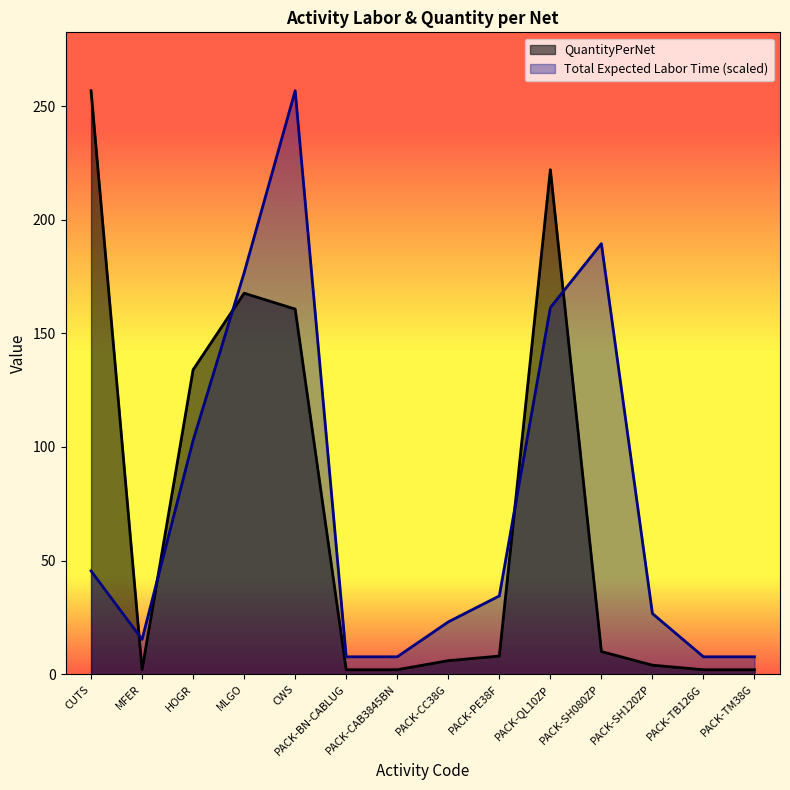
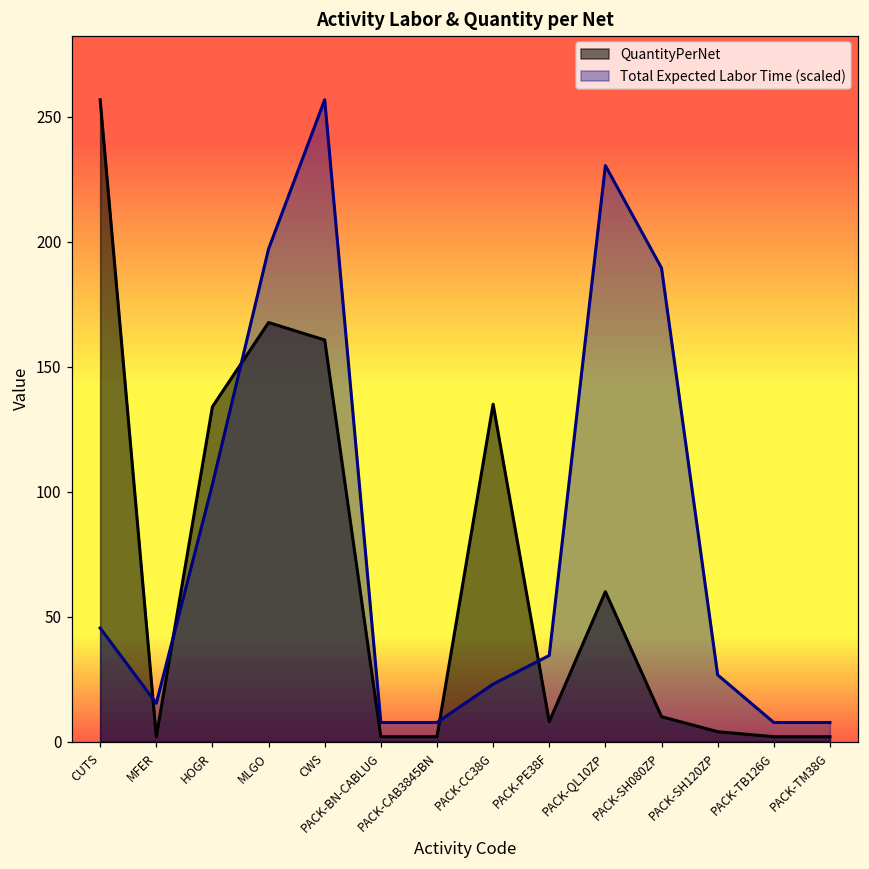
  {
    "QuantityPerNet": {
      "CUTS": 257,
      "MFER": 2,
      "HOGR": 134,
      "MLGO": 168,
      "CWS": 161,
      "PACK-BN-CABLUG": 2,
      "PACK-CAB3845BN": 2,
-     "PACK-CC38G": 6,
+     "PACK-CC38G": 135,
      "PACK-PE38F": 8,
-     "PACK-QL10ZP": 222,
+     "PACK-QL10ZP": 60,
      "PACK-SH080ZP": 10,
      "PACK-SH120ZP": 4,
      "PACK-TB126G": 2,
      "PACK-TM38G": 2
    },
    "Total Expected Labor Time (scaled)": {
      "CUTS": 45,
      "MFER": 15,
      "HOGR": 103,
-     "MLGO": 177,
+     "MLGO": 197,
      "CWS": 257,
      "PACK-BN-CABLUG": 8,
      "PACK-CAB3845BN": 8,
      "PACK-CC38G": 23,
      "PACK-PE38F": 34,
-     "PACK-QL10ZP": 161,
+     "PACK-QL10ZP": 230,
      "PACK-SH080ZP": 189,
      "PACK-SH120ZP": 27,
      "PACK-TB126G": 8,
      "PACK-TM38G": 8
    }
  }
